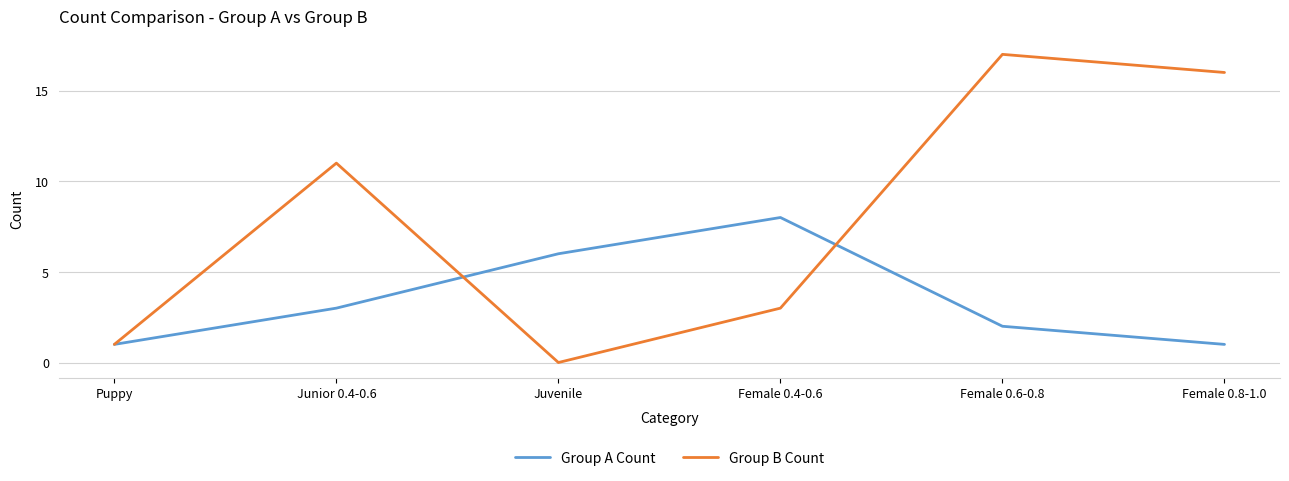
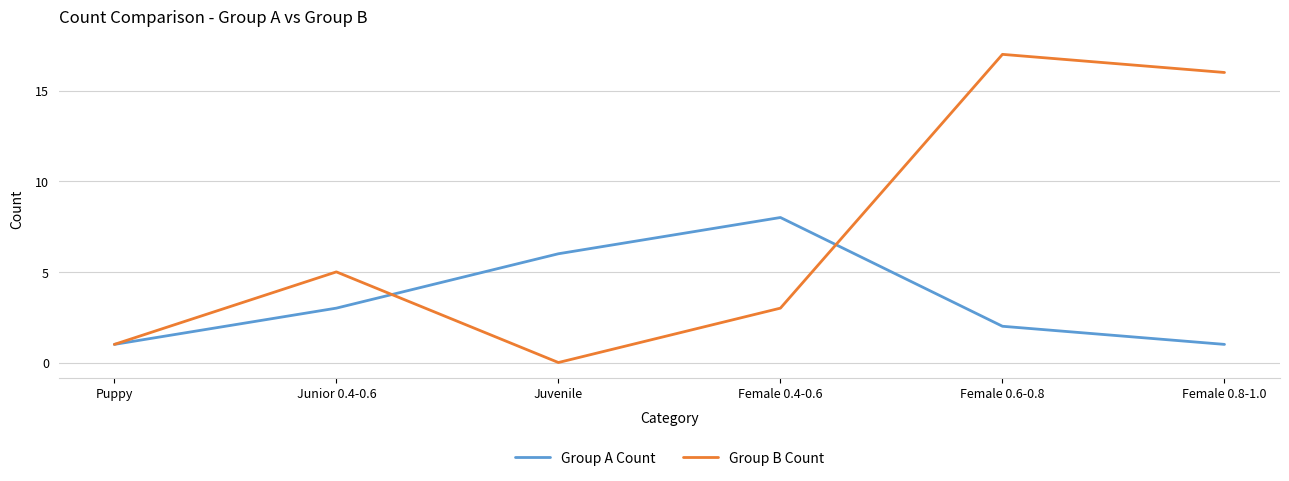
  {
    "Group A Count": {
      "Junior 0.4-0.6": 3,
      "Juvenile": 6,
      "Female 0.4-0.6": 8,
      "Female 0.6-0.8": 2,
      "Female 0.8-1.0": 1
    },
    "Group B Count": {
-     "Junior 0.4-0.6": 11,
+     "Junior 0.4-0.6": 5,
      "Juvenile": 0,
      "Female 0.4-0.6": 3,
      "Female 0.6-0.8": 17,
      "Female 0.8-1.0": 16
    }
  }
